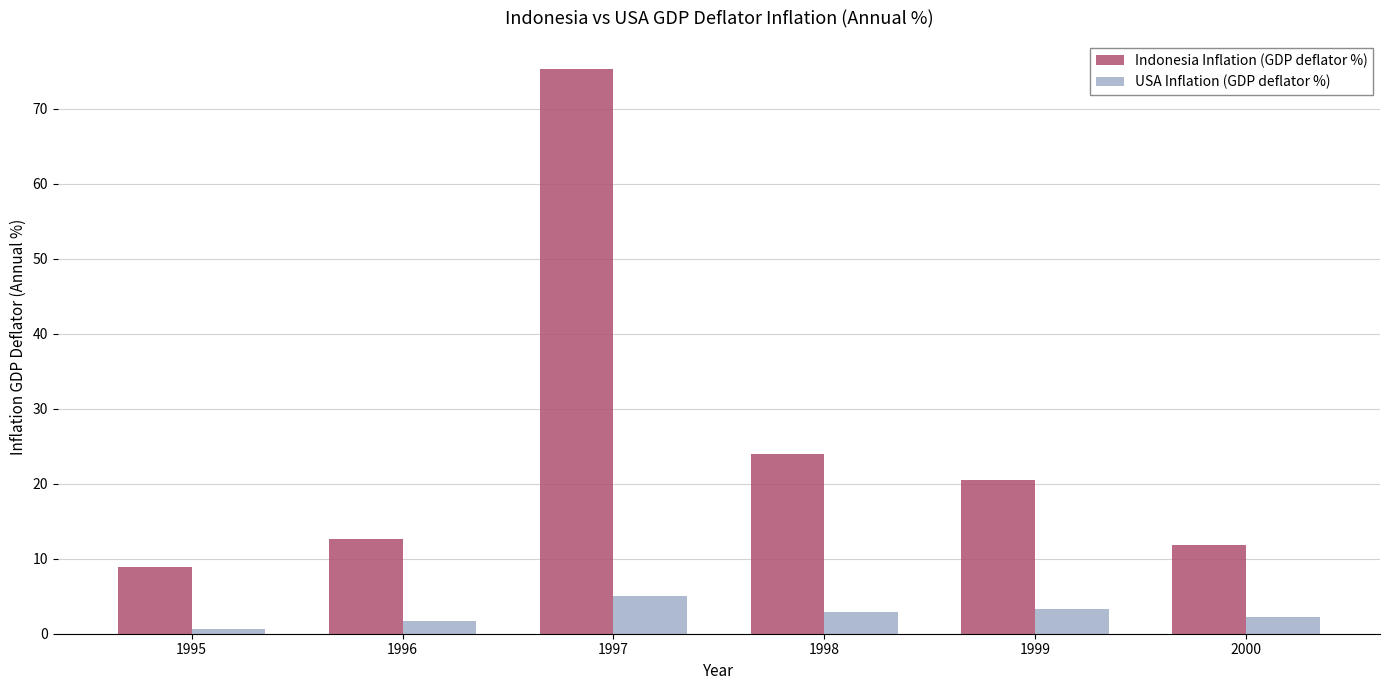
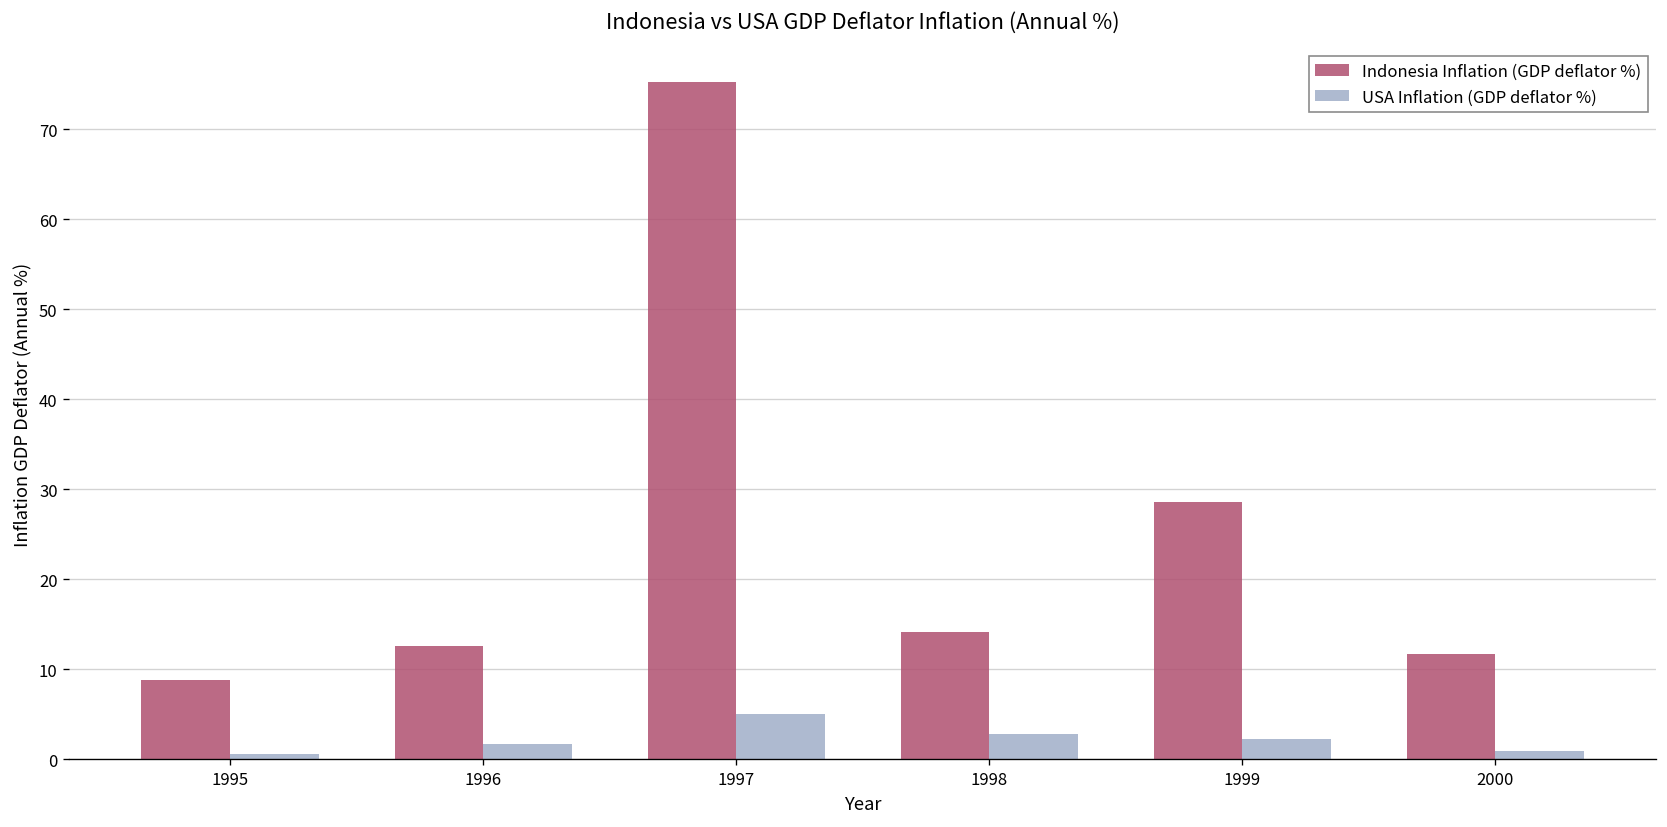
  {
    "Indonesia Inflation (GDP deflator %)": {
      "1995": 9,
      "1996": 13,
      "1997": 75,
-     "1998": 24,
-     "1999": 20,
+     "1998": 14,
+     "1999": 29,
      "2000": 12
    },
    "USA Inflation (GDP deflator %)": {
      "1995": 1,
      "1996": 2,
      "1997": 5,
      "1998": 3,
-     "1999": 3,
-     "2000": 2
+     "1999": 2,
+     "2000": 1
    }
  }
